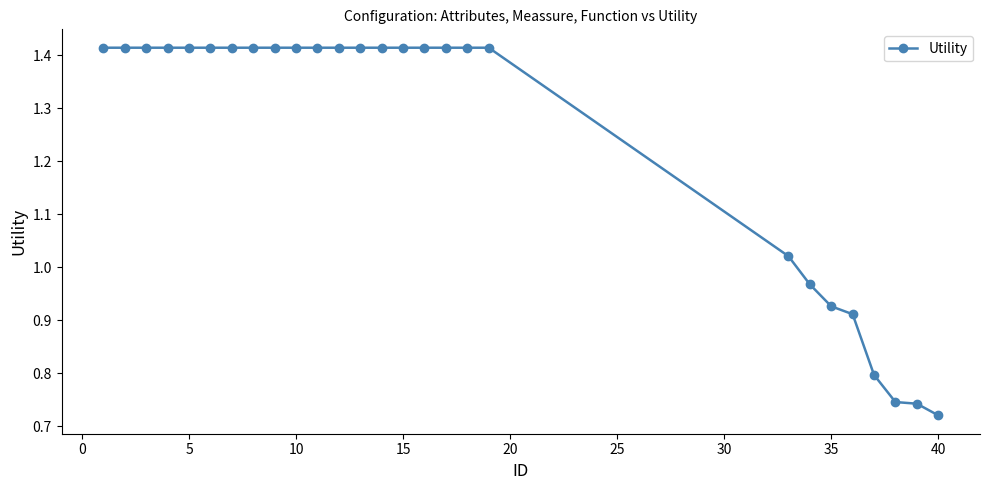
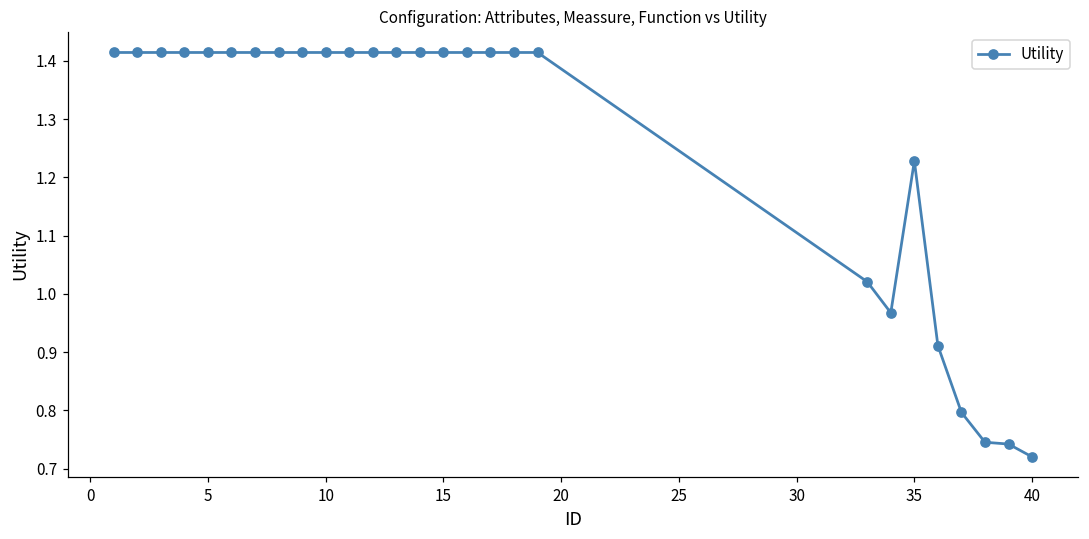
  {
    "5": 1.41,
    "10": 1.41,
    "15": 1.41,
-   "35": 0.93,
+   "35": 1.23,
    "40": 0.72
  }
